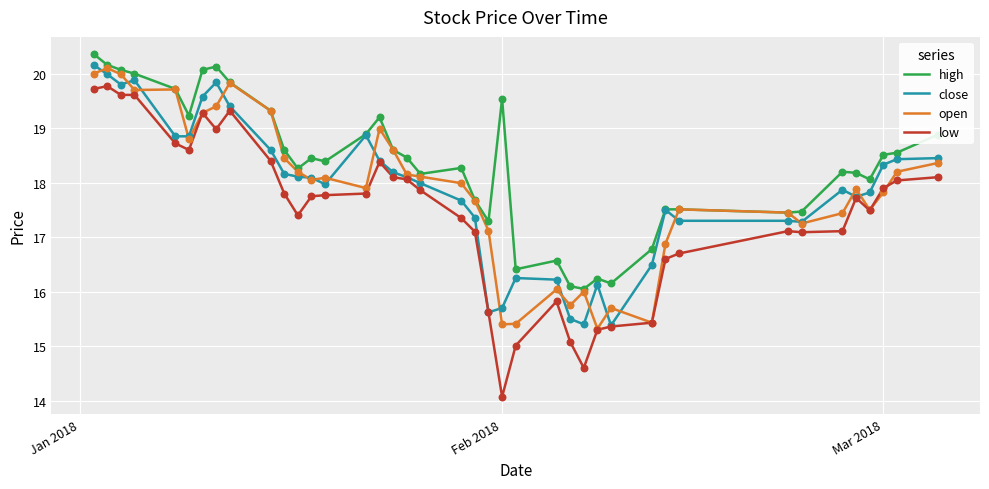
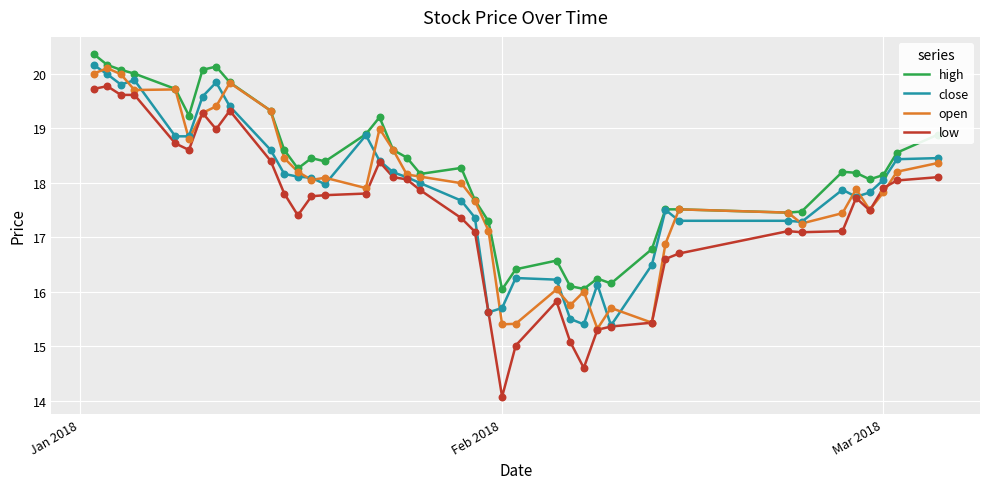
  {
    "high": {
-     "Feb 2018": 19.5,
-     "Mar 2018": 18.5
+     "Feb 2018": 16.0,
+     "Mar 2018": 18.1
    },
    "close": {
      "Feb 2018": 15.7,
-     "Mar 2018": 18.3
+     "Mar 2018": 18.1
    },
    "open": {
      "Feb 2018": 15.4,
      "Mar 2018": 17.8
    },
    "low": {
      "Feb 2018": 14.1,
      "Mar 2018": 17.9
    }
  }
